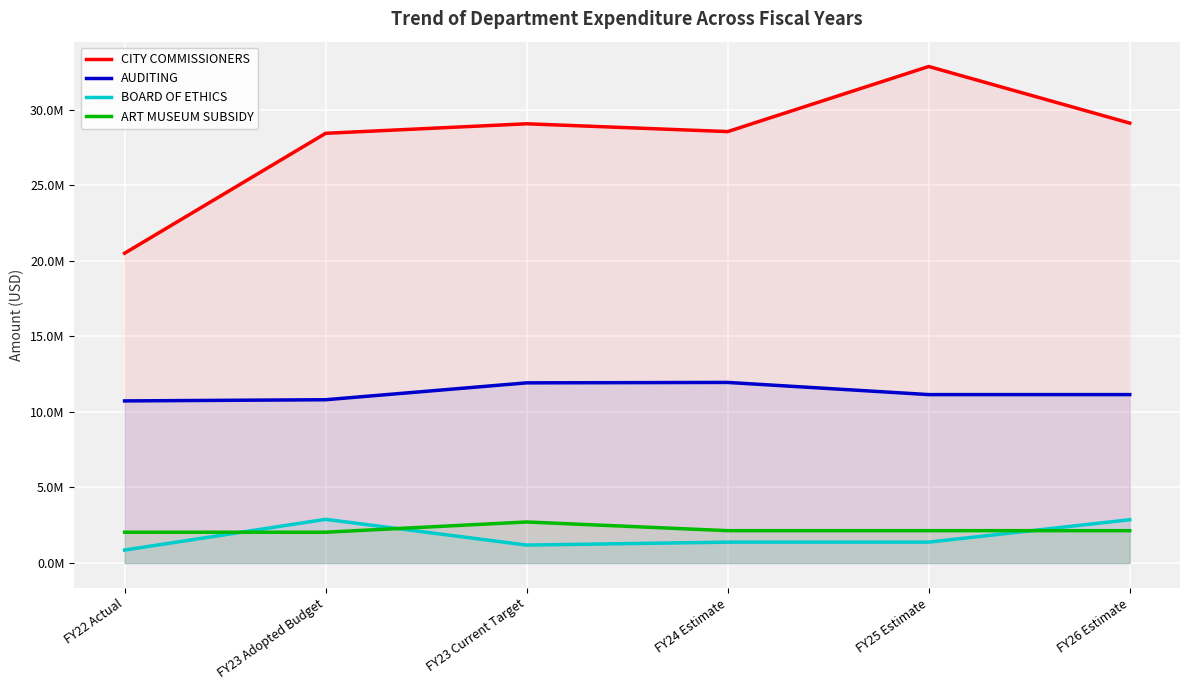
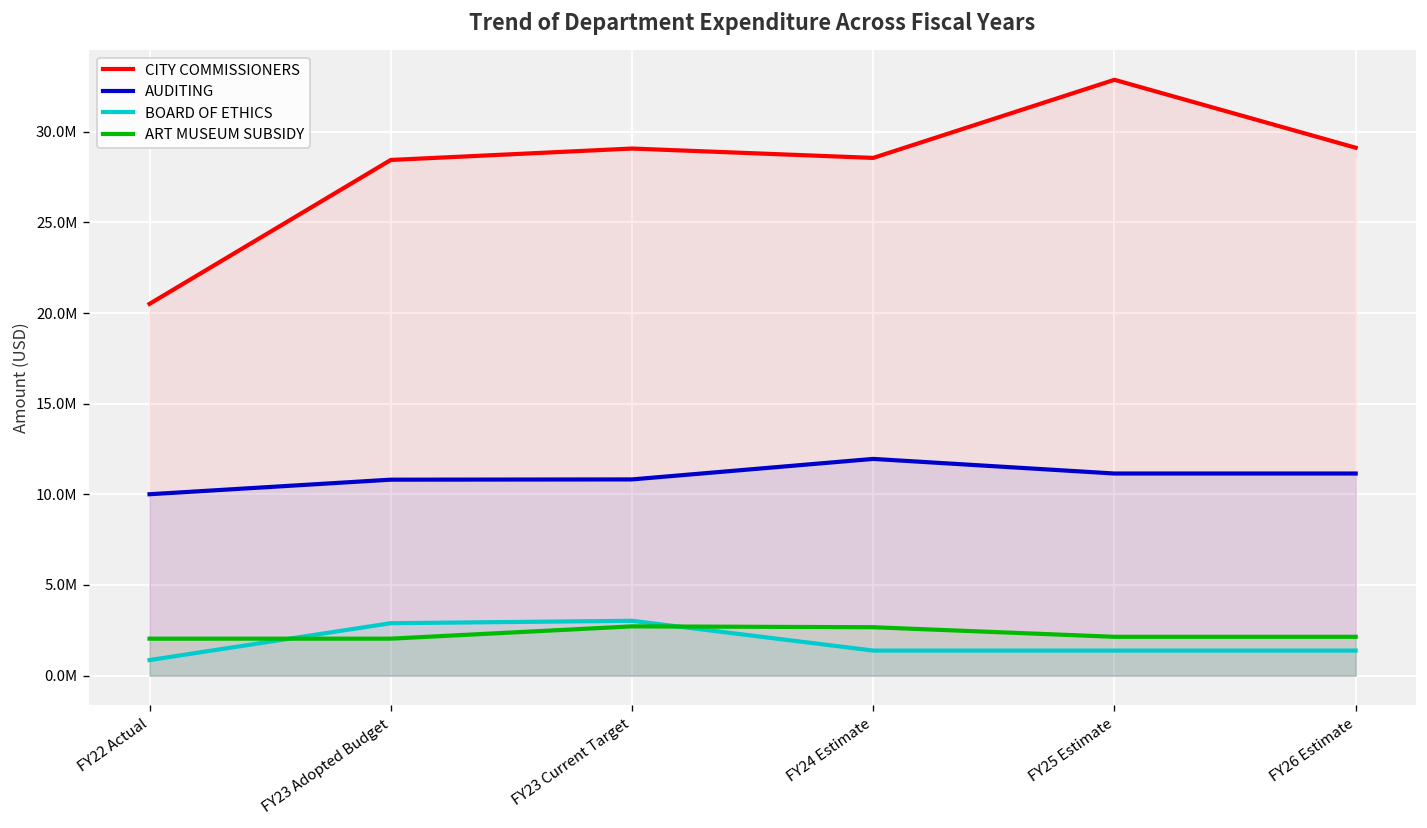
  {
    "CITY COMMISSIONERS": {
      "FY22 Actual": 20500000,
      "FY23 Adopted Budget": 28400000,
      "FY23 Current Target": 29100000,
      "FY24 Estimate": 28600000,
      "FY25 Estimate": 32900000,
      "FY26 Estimate": 29100000
    },
    "AUDITING": {
-     "FY22 Actual": 10700000,
+     "FY22 Actual": 10000000,
      "FY23 Adopted Budget": 10800000,
-     "FY23 Current Target": 11900000,
+     "FY23 Current Target": 10800000,
      "FY24 Estimate": 12000000,
      "FY25 Estimate": 11100000,
      "FY26 Estimate": 11100000
    },
    "BOARD OF ETHICS": {
      "FY22 Actual": 900000,
      "FY23 Adopted Budget": 2900000,
-     "FY23 Current Target": 1200000,
+     "FY23 Current Target": 3000000,
      "FY24 Estimate": 1400000,
      "FY25 Estimate": 1400000,
-     "FY26 Estimate": 2900000
+     "FY26 Estimate": 1400000
    },
    "ART MUSEUM SUBSIDY": {
      "FY22 Actual": 2000000,
      "FY23 Adopted Budget": 2000000,
      "FY23 Current Target": 2700000,
-     "FY24 Estimate": 2100000,
+     "FY24 Estimate": 2700000,
      "FY25 Estimate": 2100000,
      "FY26 Estimate": 2100000
    }
  }
